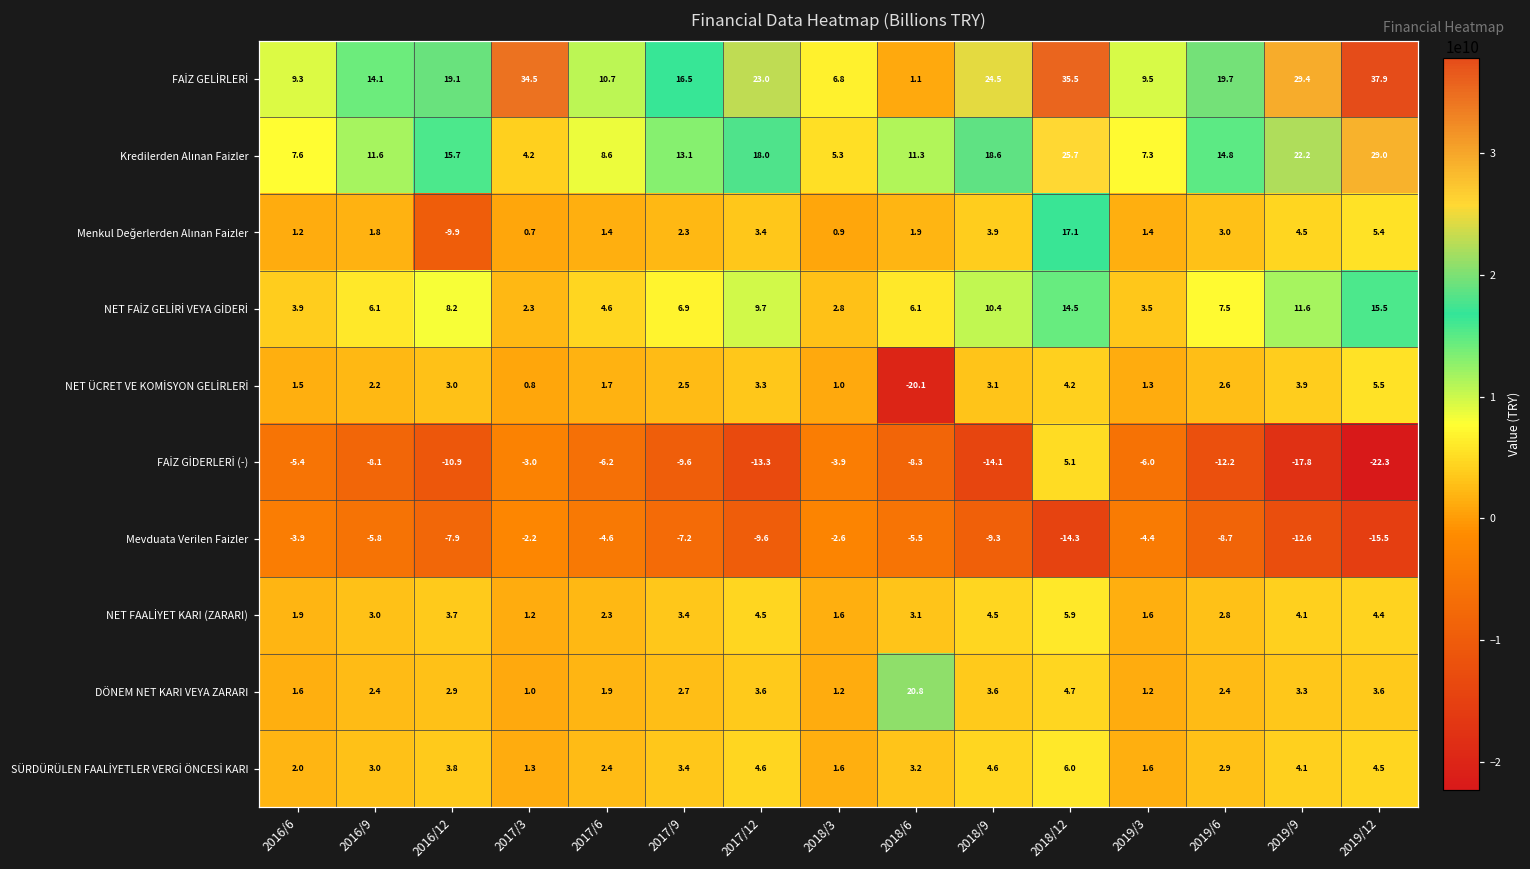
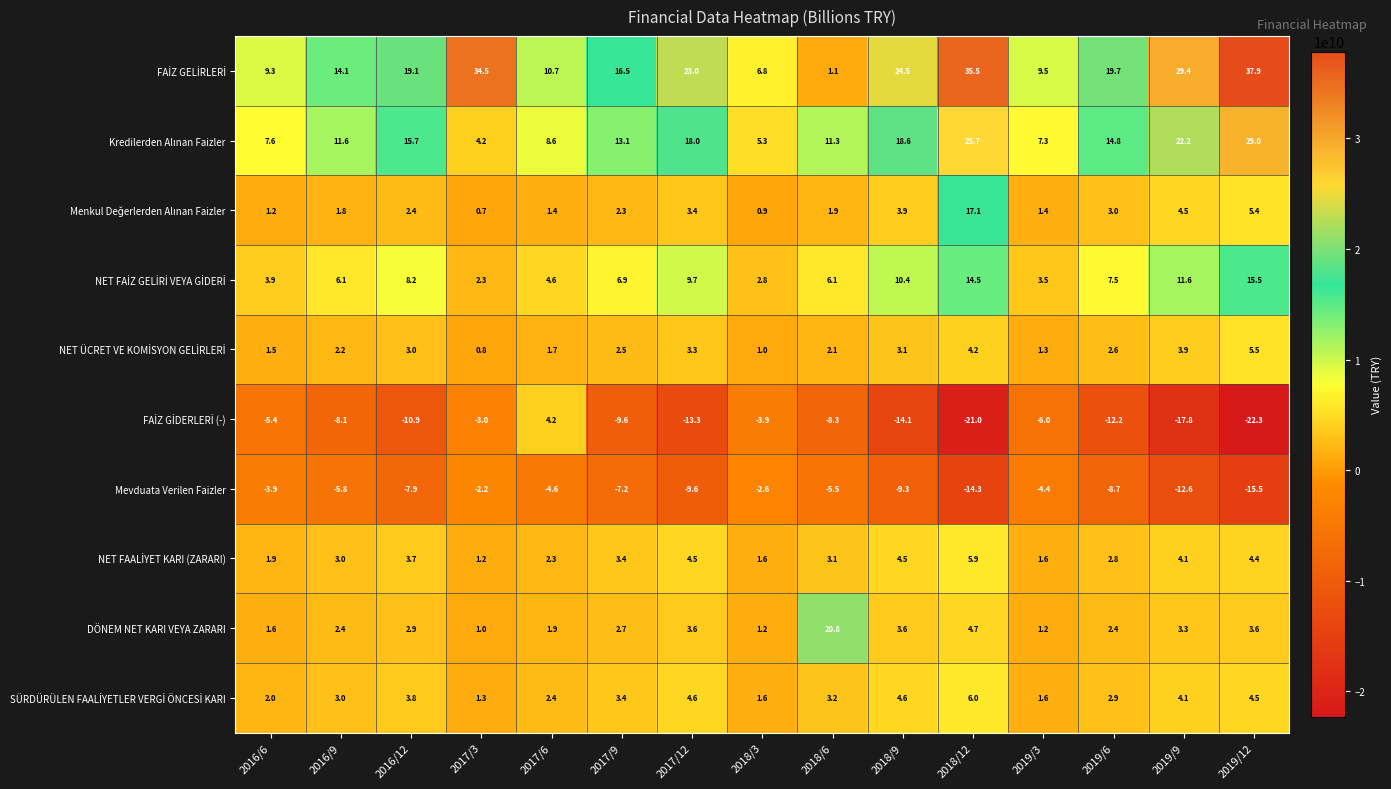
  {
    "FAİZ GELİRLERİ": {
      "2016/6": 9.3,
      "2016/9": 14.1,
      "2016/12": 19.1,
      "2017/3": 34.5,
      "2017/6": 10.7,
      "2017/9": 16.5,
      "2017/12": 23.0,
      "2018/3": 6.8,
      "2018/6": 1.1,
      "2018/9": 24.5,
      "2018/12": 35.5,
      "2019/3": 9.5,
      "2019/6": 19.7,
      "2019/9": 29.4,
      "2019/12": 37.9
    },
    "Kredilerden Alınan Faizler": {
      "2016/6": 7.6,
      "2016/9": 11.6,
      "2016/12": 15.7,
      "2017/3": 4.2,
      "2017/6": 8.6,
      "2017/9": 13.1,
      "2017/12": 18.0,
      "2018/3": 5.3,
      "2018/6": 11.3,
      "2018/9": 18.6,
      "2018/12": 25.7,
      "2019/3": 7.3,
      "2019/6": 14.8,
      "2019/9": 22.2,
      "2019/12": 29.0
    },
    "Menkul Değerlerden Alınan Faizler": {
      "2016/6": 1.2,
      "2016/9": 1.8,
-     "2016/12": -9.9,
+     "2016/12": 2.4,
      "2017/3": 0.7,
      "2017/6": 1.4,
      "2017/9": 2.3,
      "2017/12": 3.4,
      "2018/3": 0.9,
      "2018/6": 1.9,
      "2018/9": 3.9,
      "2018/12": 17.1,
      "2019/3": 1.4,
      "2019/6": 3.0,
      "2019/9": 4.5,
      "2019/12": 5.4
    },
    "NET FAİZ GELİRİ VEYA GİDERİ": {
      "2016/6": 3.9,
      "2016/9": 6.1,
      "2016/12": 8.2,
      "2017/3": 2.3,
      "2017/6": 4.6,
      "2017/9": 6.9,
      "2017/12": 9.7,
      "2018/3": 2.8,
      "2018/6": 6.1,
      "2018/9": 10.4,
      "2018/12": 14.5,
      "2019/3": 3.5,
      "2019/6": 7.5,
      "2019/9": 11.6,
      "2019/12": 15.5
    },
    "NET ÜCRET VE KOMİSYON GELİRLERİ": {
      "2016/6": 1.5,
      "2016/9": 2.2,
      "2016/12": 3.0,
      "2017/3": 0.8,
      "2017/6": 1.7,
      "2017/9": 2.5,
      "2017/12": 3.3,
      "2018/3": 1.0,
-     "2018/6": -20.1,
+     "2018/6": 2.1,
      "2018/9": 3.1,
      "2018/12": 4.2,
      "2019/3": 1.3,
      "2019/6": 2.6,
      "2019/9": 3.9,
      "2019/12": 5.5
    },
    "FAİZ GİDERLERİ (-)": {
      "2016/6": -5.4,
      "2016/9": -8.1,
      "2016/12": -10.9,
      "2017/3": -3.0,
-     "2017/6": -6.2,
+     "2017/6": 4.2,
      "2017/9": -9.6,
      "2017/12": -13.3,
      "2018/3": -3.9,
      "2018/6": -8.3,
      "2018/9": -14.1,
-     "2018/12": 5.1,
+     "2018/12": -21.0,
      "2019/3": -6.0,
      "2019/6": -12.2,
      "2019/9": -17.8,
      "2019/12": -22.3
    },
    "Mevduata Verilen Faizler": {
      "2016/6": -3.9,
      "2016/9": -5.8,
      "2016/12": -7.9,
      "2017/3": -2.2,
      "2017/6": -4.6,
      "2017/9": -7.2,
      "2017/12": -9.6,
      "2018/3": -2.6,
      "2018/6": -5.5,
      "2018/9": -9.3,
      "2018/12": -14.3,
      "2019/3": -4.4,
      "2019/6": -8.7,
      "2019/9": -12.6,
      "2019/12": -15.5
    },
    "NET FAALİYET KARI (ZARARI)": {
      "2016/6": 1.9,
      "2016/9": 3.0,
      "2016/12": 3.7,
      "2017/3": 1.2,
      "2017/6": 2.3,
      "2017/9": 3.4,
      "2017/12": 4.5,
      "2018/3": 1.6,
      "2018/6": 3.1,
      "2018/9": 4.5,
      "2018/12": 5.9,
      "2019/3": 1.6,
      "2019/6": 2.8,
      "2019/9": 4.1,
      "2019/12": 4.4
    },
    "DÖNEM NET KARI VEYA ZARARI": {
      "2016/6": 1.6,
      "2016/9": 2.4,
      "2016/12": 2.9,
      "2017/3": 1.0,
      "2017/6": 1.9,
      "2017/9": 2.7,
      "2017/12": 3.6,
      "2018/3": 1.2,
      "2018/6": 20.8,
      "2018/9": 3.6,
      "2018/12": 4.7,
      "2019/3": 1.2,
      "2019/6": 2.4,
      "2019/9": 3.3,
      "2019/12": 3.6
    },
    "SÜRDÜRÜLEN FAALİYETLER VERGİ ÖNCESİ KARI": {
      "2016/6": 2.0,
      "2016/9": 3.0,
      "2016/12": 3.8,
      "2017/3": 1.3,
      "2017/6": 2.4,
      "2017/9": 3.4,
      "2017/12": 4.6,
      "2018/3": 1.6,
      "2018/6": 3.2,
      "2018/9": 4.6,
      "2018/12": 6.0,
      "2019/3": 1.6,
      "2019/6": 2.9,
      "2019/9": 4.1,
      "2019/12": 4.5
    }
  }
